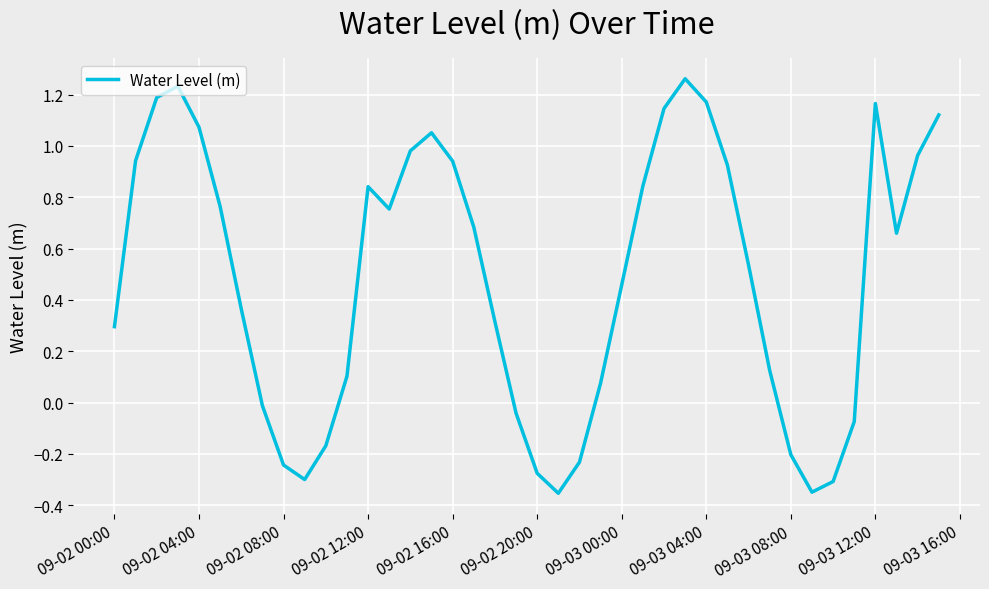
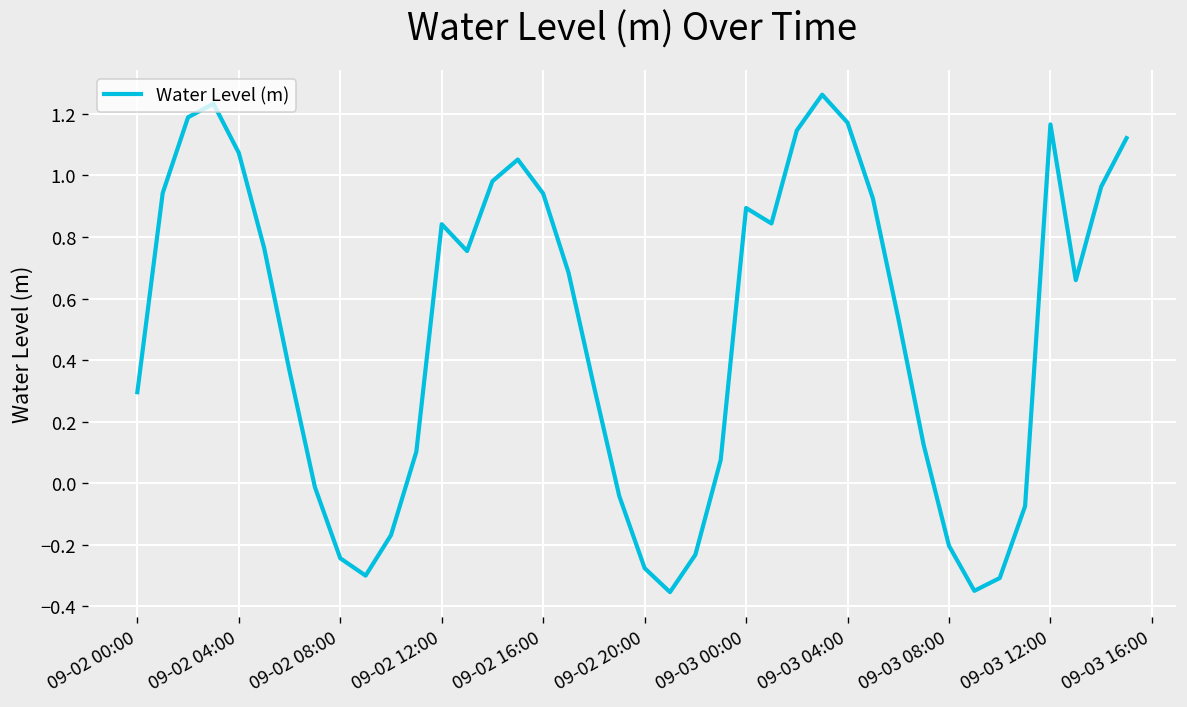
  {
    "09-02 00:00": 0.30,
    "09-02 04:00": 1.07,
    "09-02 08:00": -0.24,
    "09-02 12:00": 0.84,
    "09-02 16:00": 0.94,
    "09-02 20:00": -0.28,
-   "09-03 00:00": 0.46,
+   "09-03 00:00": 0.89,
    "09-03 04:00": 1.17,
    "09-03 08:00": -0.20,
    "09-03 12:00": 1.17
  }
